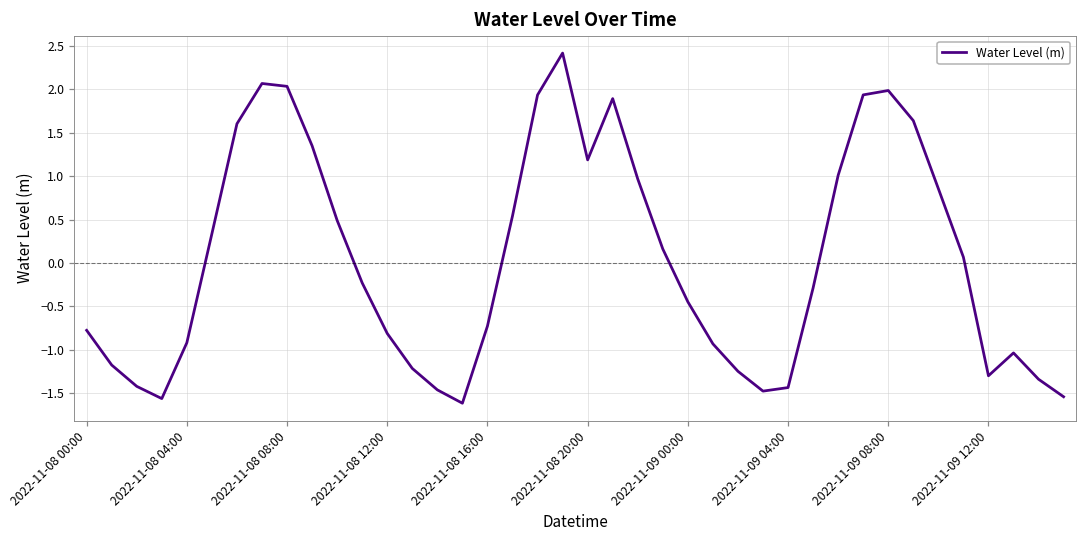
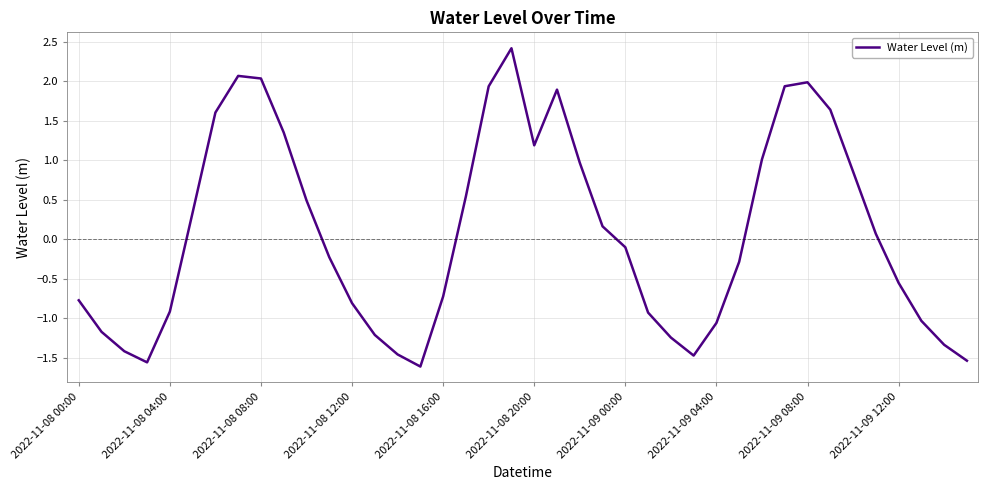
  {
    "2022-11-08 00:00": -0.8,
    "2022-11-08 04:00": -0.9,
    "2022-11-08 08:00": 2.0,
    "2022-11-08 12:00": -0.8,
    "2022-11-08 16:00": -0.7,
    "2022-11-08 20:00": 1.2,
-   "2022-11-09 00:00": -0.4,
-   "2022-11-09 04:00": -1.4,
+   "2022-11-09 00:00": -0.1,
+   "2022-11-09 04:00": -1.1,
    "2022-11-09 08:00": 2.0,
-   "2022-11-09 12:00": -1.3
+   "2022-11-09 12:00": -0.6
  }
